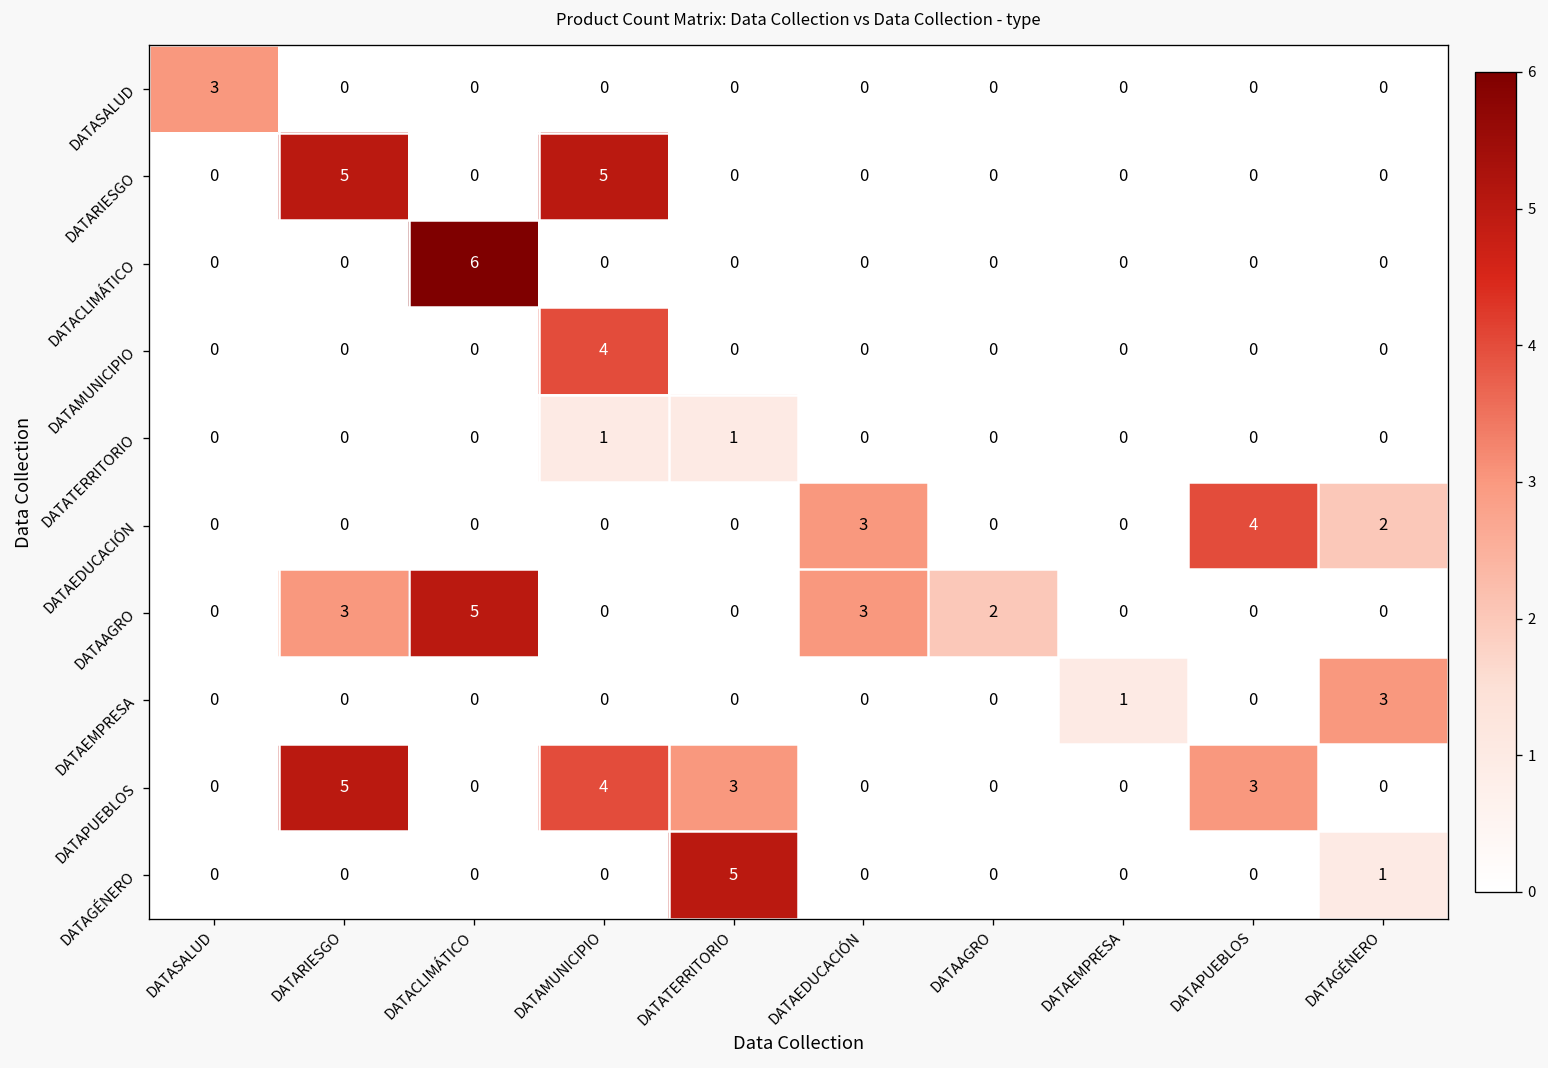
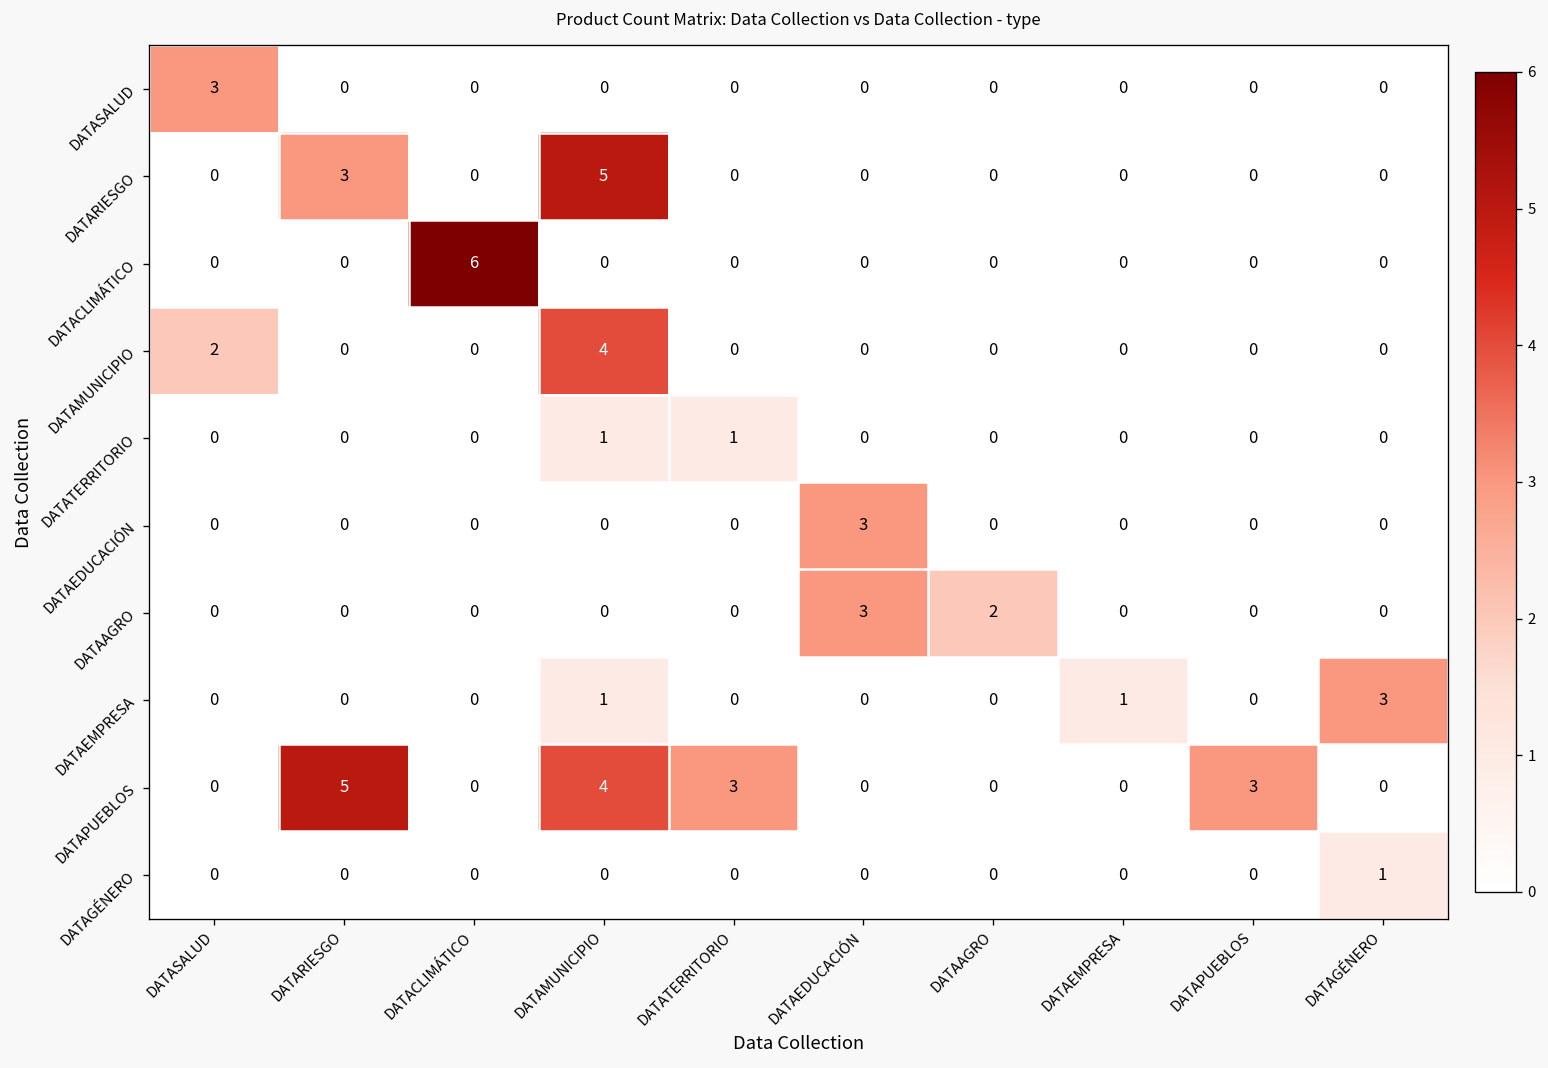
  {
    "DATASALUD": {
      "DATASALUD": 3,
      "DATARIESGO": 0,
      "DATACLIMÁTICO": 0,
      "DATAMUNICIPIO": 0,
      "DATATERRITORIO": 0,
      "DATAEDUCACIÓN": 0,
      "DATAAGRO": 0,
      "DATAEMPRESA": 0,
      "DATAPUEBLOS": 0,
      "DATAGÉNERO": 0
    },
    "DATARIESGO": {
      "DATASALUD": 0,
-     "DATARIESGO": 5,
+     "DATARIESGO": 3,
      "DATACLIMÁTICO": 0,
      "DATAMUNICIPIO": 5,
      "DATATERRITORIO": 0,
      "DATAEDUCACIÓN": 0,
      "DATAAGRO": 0,
      "DATAEMPRESA": 0,
      "DATAPUEBLOS": 0,
      "DATAGÉNERO": 0
    },
    "DATACLIMÁTICO": {
      "DATASALUD": 0,
      "DATARIESGO": 0,
      "DATACLIMÁTICO": 6,
      "DATAMUNICIPIO": 0,
      "DATATERRITORIO": 0,
      "DATAEDUCACIÓN": 0,
      "DATAAGRO": 0,
      "DATAEMPRESA": 0,
      "DATAPUEBLOS": 0,
      "DATAGÉNERO": 0
    },
    "DATAMUNICIPIO": {
-     "DATASALUD": 0,
+     "DATASALUD": 2,
      "DATARIESGO": 0,
      "DATACLIMÁTICO": 0,
      "DATAMUNICIPIO": 4,
      "DATATERRITORIO": 0,
      "DATAEDUCACIÓN": 0,
      "DATAAGRO": 0,
      "DATAEMPRESA": 0,
      "DATAPUEBLOS": 0,
      "DATAGÉNERO": 0
    },
    "DATATERRITORIO": {
      "DATASALUD": 0,
      "DATARIESGO": 0,
      "DATACLIMÁTICO": 0,
      "DATAMUNICIPIO": 1,
      "DATATERRITORIO": 1,
      "DATAEDUCACIÓN": 0,
      "DATAAGRO": 0,
      "DATAEMPRESA": 0,
      "DATAPUEBLOS": 0,
      "DATAGÉNERO": 0
    },
    "DATAEDUCACIÓN": {
      "DATASALUD": 0,
      "DATARIESGO": 0,
      "DATACLIMÁTICO": 0,
      "DATAMUNICIPIO": 0,
      "DATATERRITORIO": 0,
      "DATAEDUCACIÓN": 3,
      "DATAAGRO": 0,
      "DATAEMPRESA": 0,
-     "DATAPUEBLOS": 4,
-     "DATAGÉNERO": 2
+     "DATAPUEBLOS": 0,
+     "DATAGÉNERO": 0
    },
    "DATAAGRO": {
      "DATASALUD": 0,
-     "DATARIESGO": 3,
-     "DATACLIMÁTICO": 5,
+     "DATARIESGO": 0,
+     "DATACLIMÁTICO": 0,
      "DATAMUNICIPIO": 0,
      "DATATERRITORIO": 0,
      "DATAEDUCACIÓN": 3,
      "DATAAGRO": 2,
      "DATAEMPRESA": 0,
      "DATAPUEBLOS": 0,
      "DATAGÉNERO": 0
    },
    "DATAEMPRESA": {
      "DATASALUD": 0,
      "DATARIESGO": 0,
      "DATACLIMÁTICO": 0,
-     "DATAMUNICIPIO": 0,
+     "DATAMUNICIPIO": 1,
      "DATATERRITORIO": 0,
      "DATAEDUCACIÓN": 0,
      "DATAAGRO": 0,
      "DATAEMPRESA": 1,
      "DATAPUEBLOS": 0,
      "DATAGÉNERO": 3
    },
    "DATAPUEBLOS": {
      "DATASALUD": 0,
      "DATARIESGO": 5,
      "DATACLIMÁTICO": 0,
      "DATAMUNICIPIO": 4,
      "DATATERRITORIO": 3,
      "DATAEDUCACIÓN": 0,
      "DATAAGRO": 0,
      "DATAEMPRESA": 0,
      "DATAPUEBLOS": 3,
      "DATAGÉNERO": 0
    },
    "DATAGÉNERO": {
      "DATASALUD": 0,
      "DATARIESGO": 0,
      "DATACLIMÁTICO": 0,
      "DATAMUNICIPIO": 0,
-     "DATATERRITORIO": 5,
+     "DATATERRITORIO": 0,
      "DATAEDUCACIÓN": 0,
      "DATAAGRO": 0,
      "DATAEMPRESA": 0,
      "DATAPUEBLOS": 0,
      "DATAGÉNERO": 1
    }
  }
